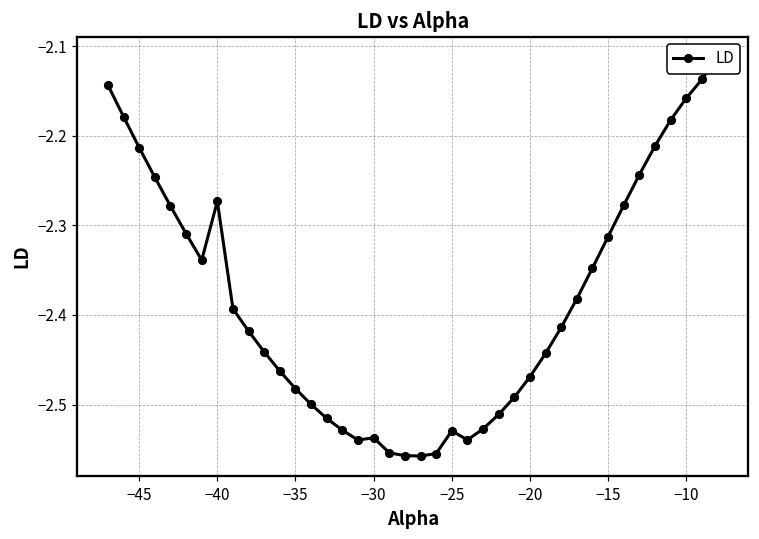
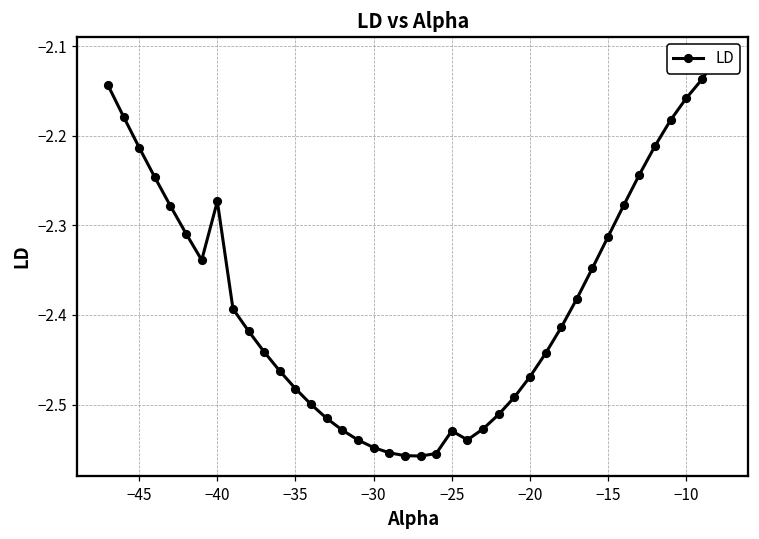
  {
    "−45": -2.21,
    "−40": -2.27,
    "−35": -2.48,
-   "−30": -2.54,
+   "−30": -2.55,
    "−25": -2.53,
    "−20": -2.47,
    "−15": -2.31,
    "−10": -2.16
  }
